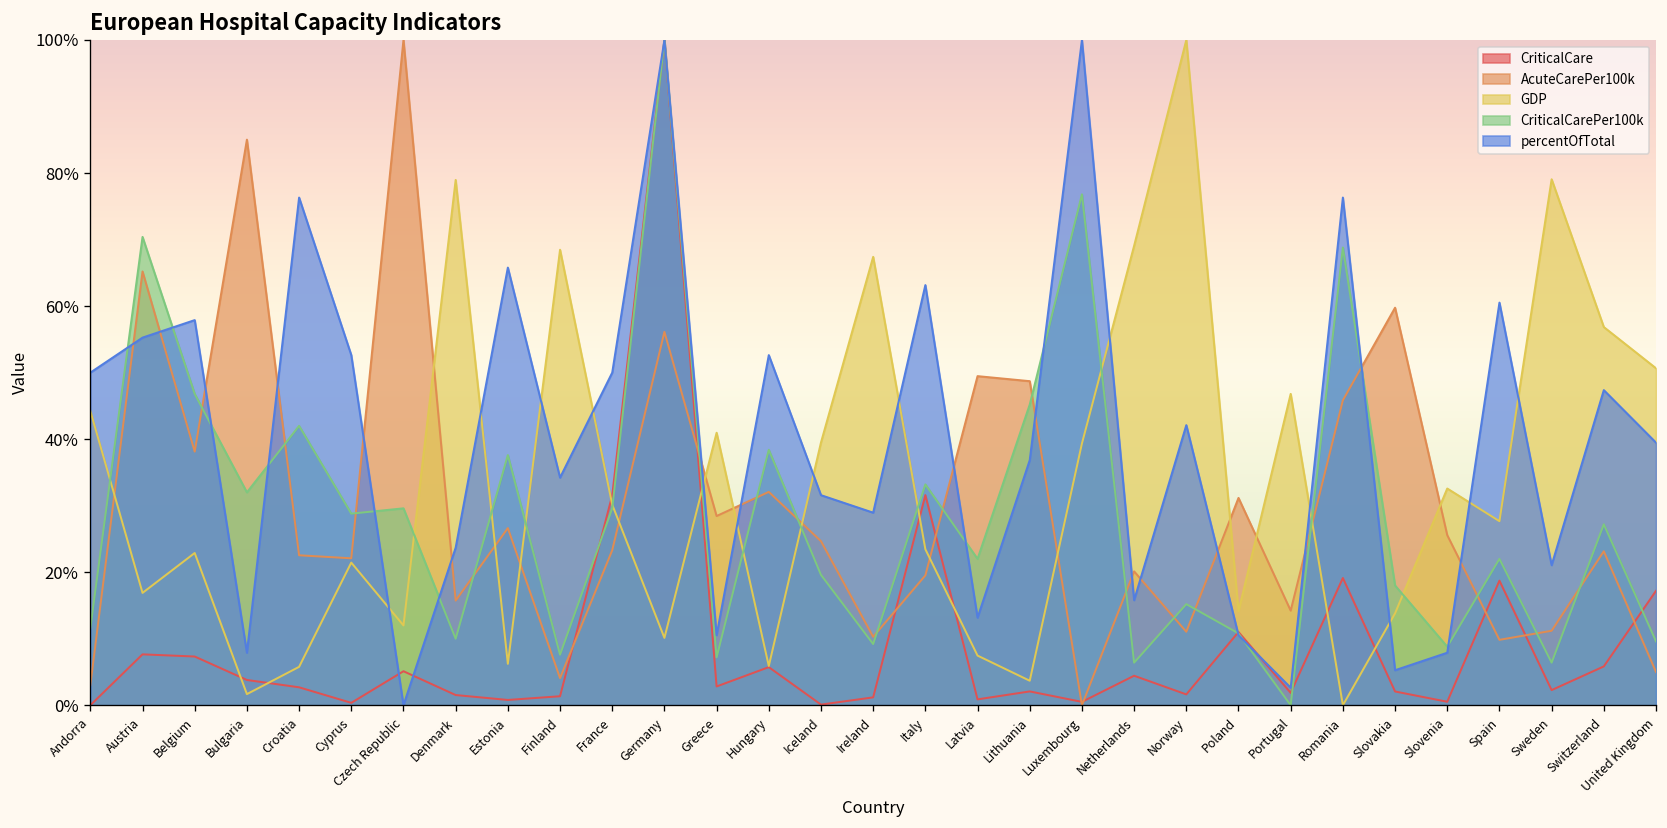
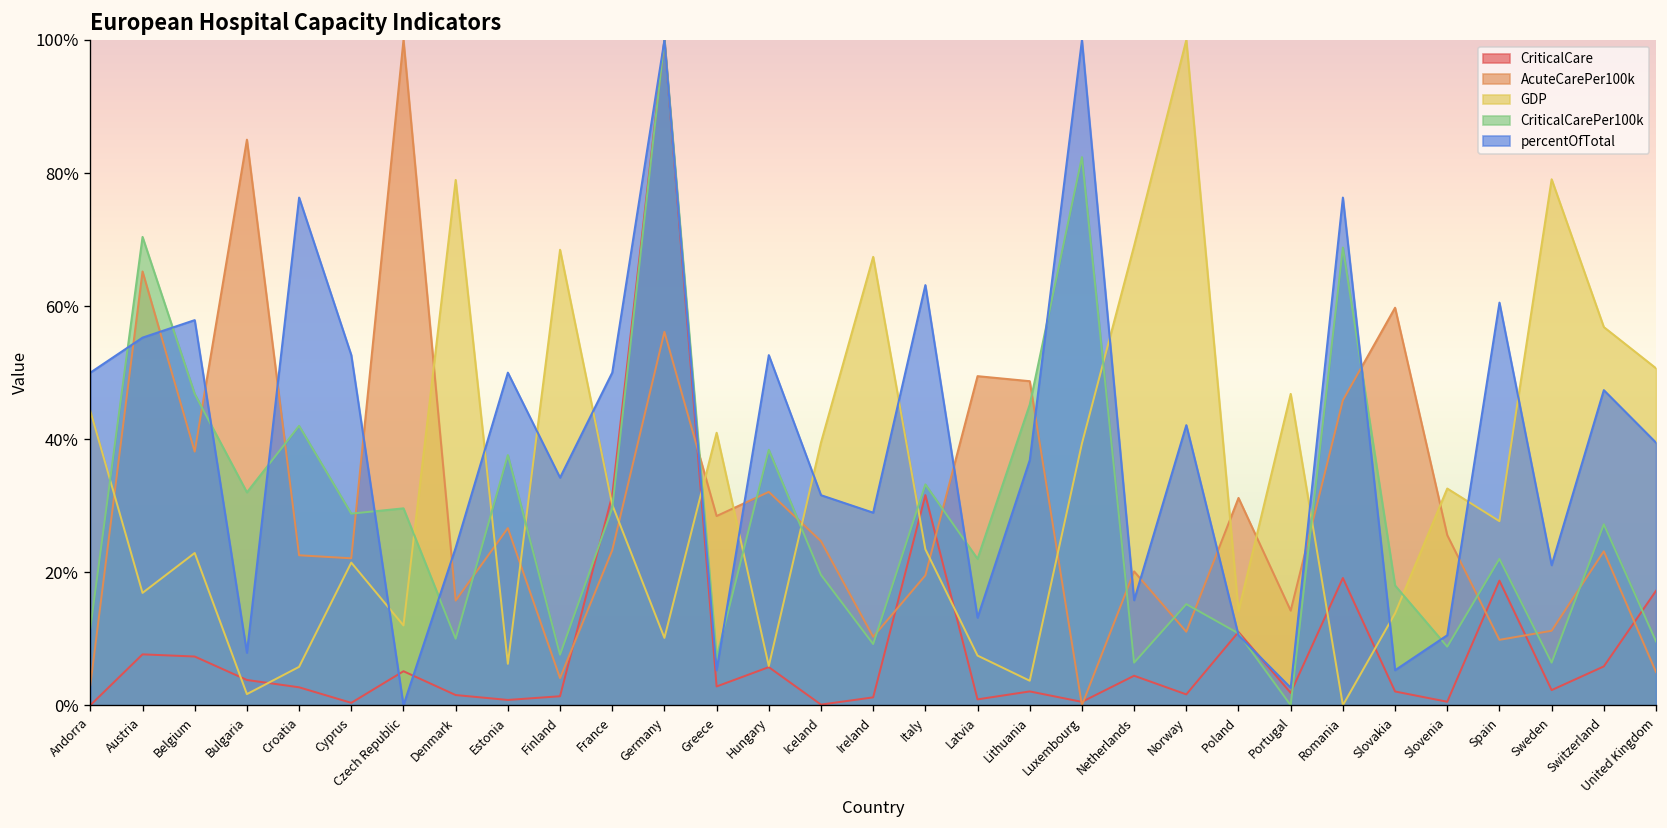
  {
    "CriticalCarePer100k": {
      "Andorra": "12%",
      "Austria": "70%",
      "Belgium": "47%",
      "Bulgaria": "32%",
      "Croatia": "42%",
      "Cyprus": "29%",
      "Czech Republic": "30%",
      "Denmark": "10%",
      "Estonia": "38%",
      "Finland": "8%",
      "France": "30%",
      "Greece": "7%",
      "Hungary": "38%",
      "Iceland": "20%",
      "Ireland": "9%",
      "Italy": "33%",
      "Latvia": "22%",
      "Lithuania": "45%",
-     "Luxembourg": "77%",
+     "Luxembourg": "82%",
      "Netherlands": "6%",
      "Norway": "15%",
      "Portugal": "0%",
      "Romania": "69%",
      "Slovakia": "18%",
      "Slovenia": "9%",
      "Spain": "22%",
      "Sweden": "6%",
      "Switzerland": "27%",
      "United Kingdom": "10%"
    },
    "percentOfTotal": {
      "Andorra": "50%",
      "Austria": "55%",
      "Belgium": "58%",
      "Bulgaria": "8%",
      "Croatia": "76%",
      "Cyprus": "53%",
      "Czech Republic": "0%",
      "Denmark": "24%",
-     "Estonia": "66%",
+     "Estonia": "50%",
      "Finland": "34%",
      "France": "50%",
-     "Greece": "11%",
+     "Greece": "5%",
      "Hungary": "53%",
      "Iceland": "32%",
      "Ireland": "29%",
      "Italy": "63%",
      "Latvia": "13%",
      "Lithuania": "37%",
      "Luxembourg": "100%",
      "Netherlands": "16%",
      "Norway": "42%",
      "Portugal": "3%",
      "Romania": "76%",
      "Slovakia": "5%",
-     "Slovenia": "8%",
+     "Slovenia": "11%",
      "Spain": "61%",
      "Sweden": "21%",
      "Switzerland": "47%",
      "United Kingdom": "39%"
    }
  }
